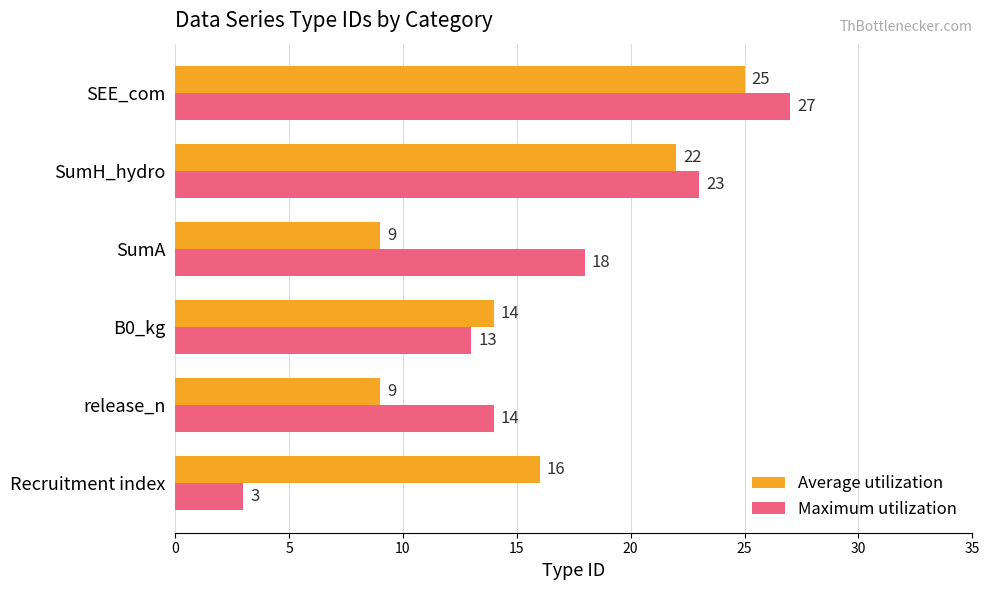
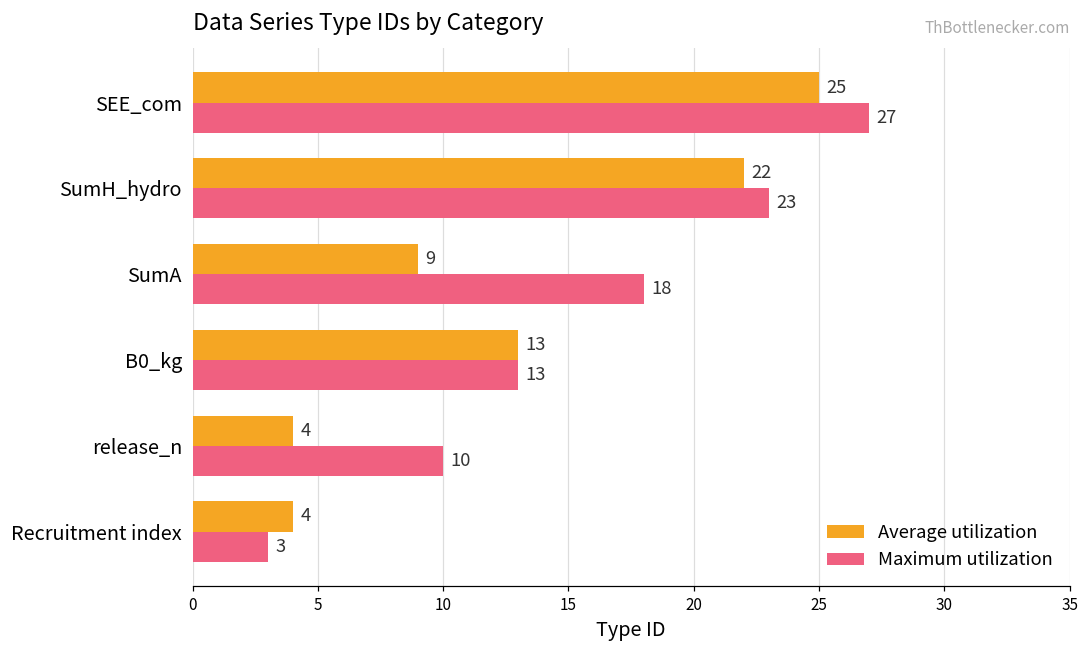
  {
    "Average utilization": {
      "SEE_com": 25,
      "SumH_hydro": 22,
      "SumA": 9,
-     "B0_kg": 14,
-     "release_n": 9,
-     "Recruitment index": 16
+     "B0_kg": 13,
+     "release_n": 4,
+     "Recruitment index": 4
    },
    "Maximum utilization": {
      "SEE_com": 27,
      "SumH_hydro": 23,
      "SumA": 18,
      "B0_kg": 13,
-     "release_n": 14,
+     "release_n": 10,
      "Recruitment index": 3
    }
  }
